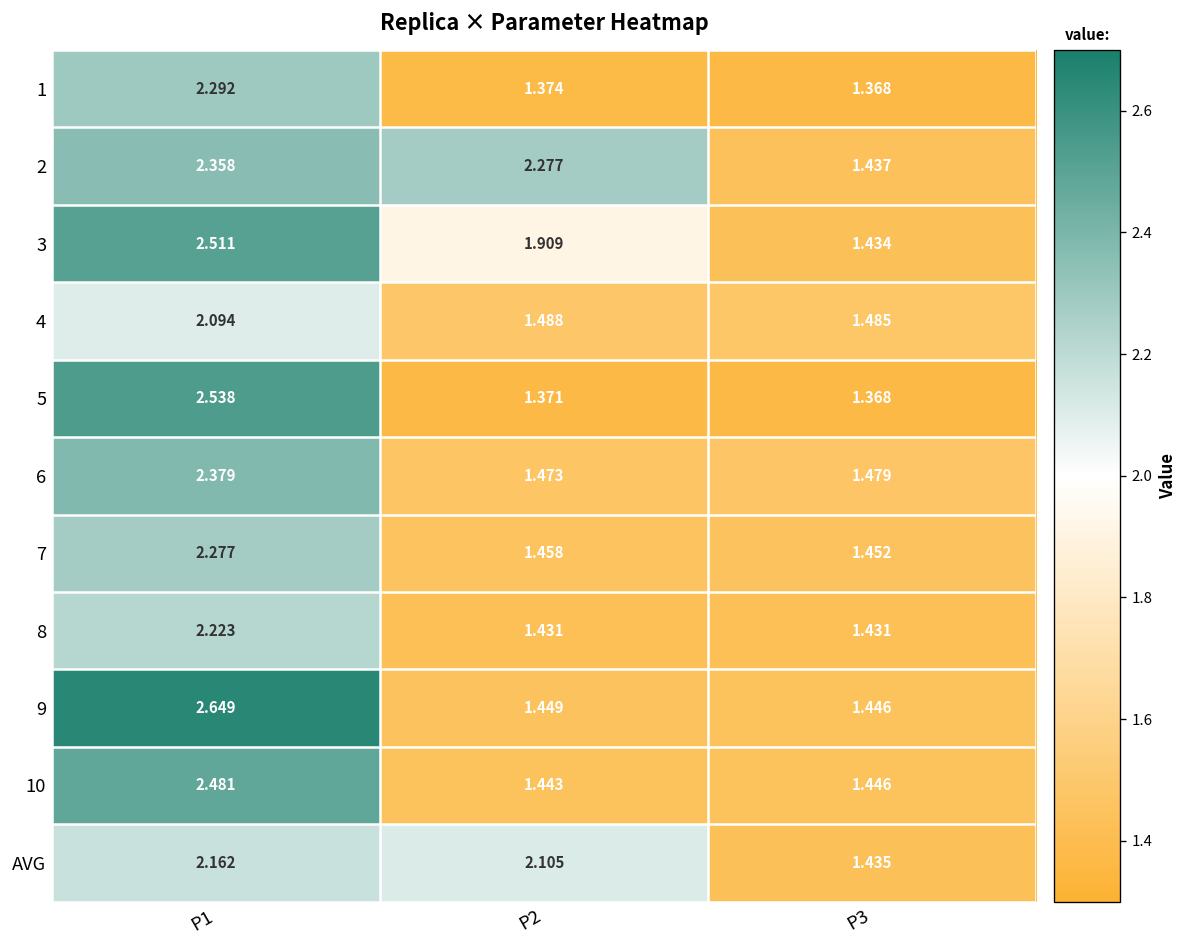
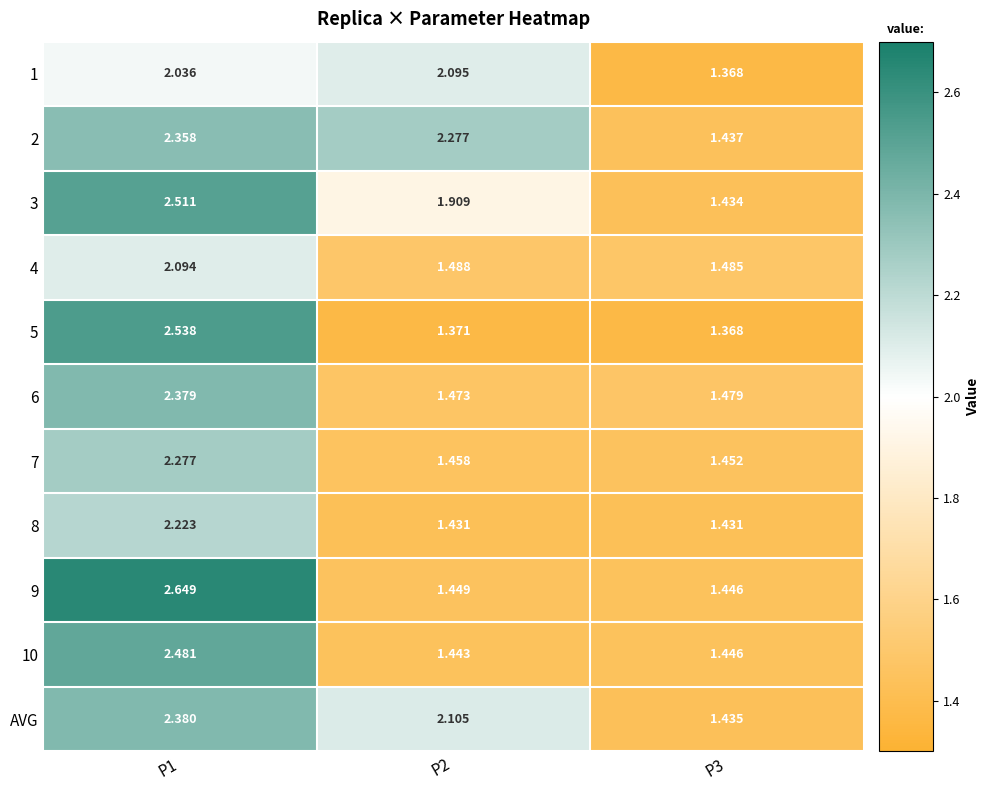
  {
    "1": {
-     "P1": 2.292,
-     "P2": 1.374,
+     "P1": 2.036,
+     "P2": 2.095,
      "P3": 1.368
    },
    "2": {
      "P1": 2.358,
      "P2": 2.277,
      "P3": 1.437
    },
    "3": {
      "P1": 2.511,
      "P2": 1.909,
      "P3": 1.434
    },
    "4": {
      "P1": 2.094,
      "P2": 1.488,
      "P3": 1.485
    },
    "5": {
      "P1": 2.538,
      "P2": 1.371,
      "P3": 1.368
    },
    "6": {
      "P1": 2.379,
      "P2": 1.473,
      "P3": 1.479
    },
    "7": {
      "P1": 2.277,
      "P2": 1.458,
      "P3": 1.452
    },
    "8": {
      "P1": 2.223,
      "P2": 1.431,
      "P3": 1.431
    },
    "9": {
      "P1": 2.649,
      "P2": 1.449,
      "P3": 1.446
    },
    "10": {
      "P1": 2.481,
      "P2": 1.443,
      "P3": 1.446
    },
    "AVG": {
-     "P1": 2.162,
+     "P1": 2.380,
      "P2": 2.105,
      "P3": 1.435
    }
  }
